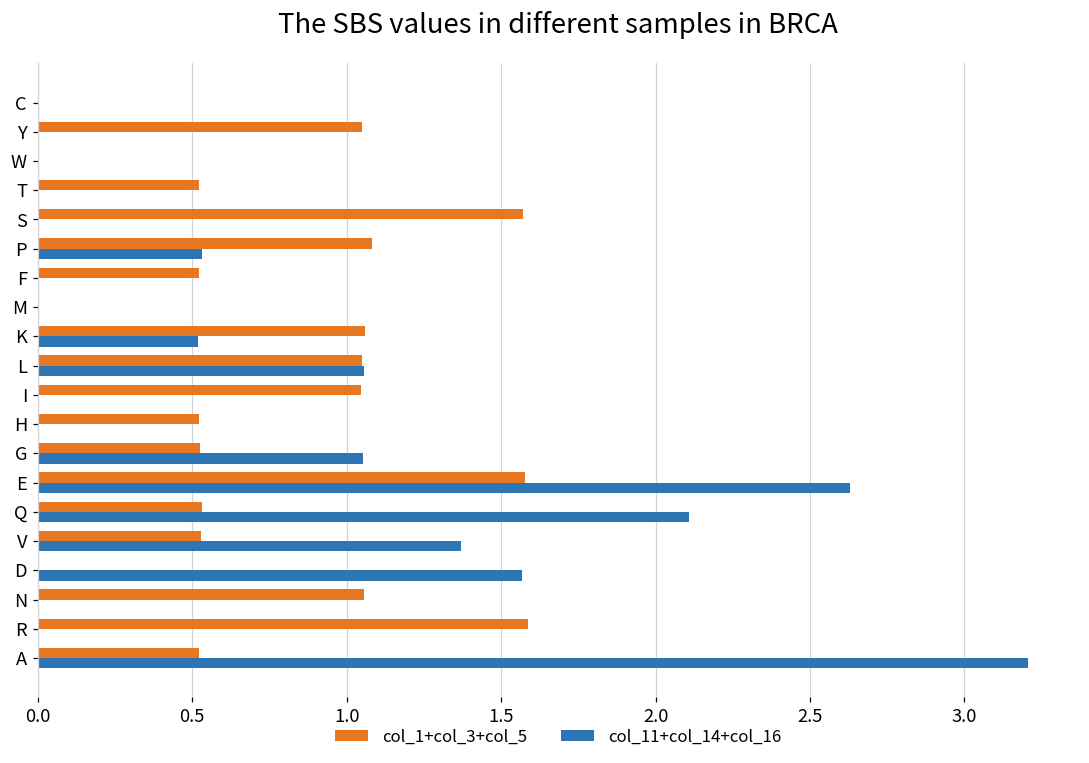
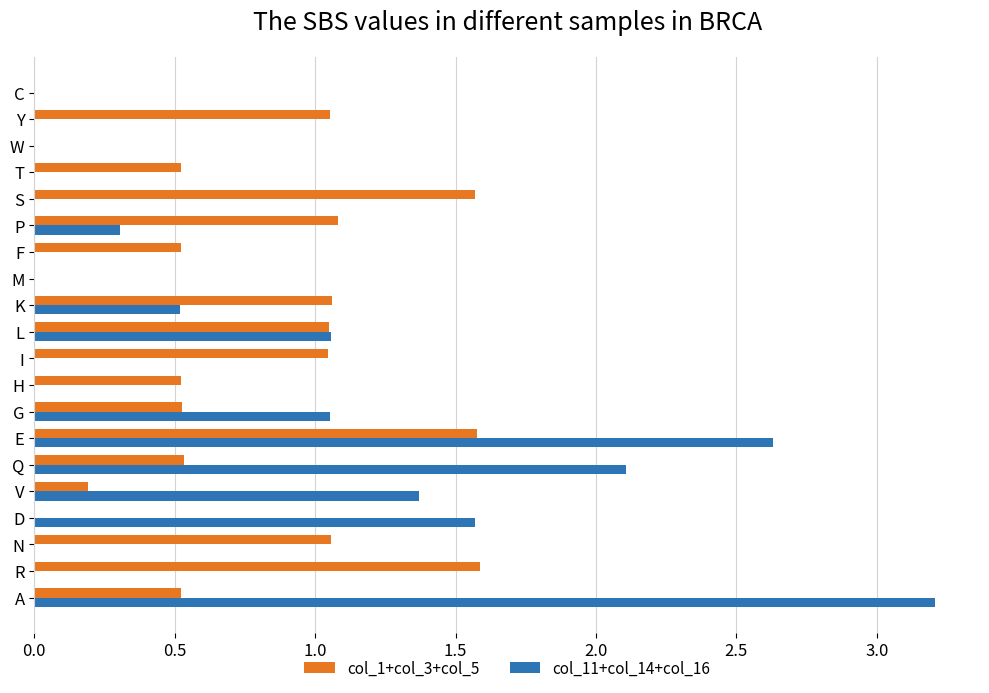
  {
    "col_1+col_3+col_5": {
      "C": 0.00,
      "Y": 1.05,
      "W": 0.00,
      "T": 0.52,
      "S": 1.57,
      "P": 1.08,
      "F": 0.52,
      "M": 0.00,
      "K": 1.06,
      "L": 1.05,
      "I": 1.05,
      "H": 0.52,
      "G": 0.52,
      "E": 1.58,
      "Q": 0.53,
-     "V": 0.53,
+     "V": 0.19,
      "D": 0.00,
      "N": 1.06,
      "R": 1.59,
      "A": 0.52
    },
    "col_11+col_14+col_16": {
      "C": 0.00,
      "Y": 0.00,
      "W": 0.00,
      "T": 0.00,
      "S": 0.00,
-     "P": 0.53,
+     "P": 0.31,
      "F": 0.00,
      "M": 0.00,
      "K": 0.52,
      "L": 1.06,
      "I": 0.00,
      "H": 0.00,
      "G": 1.05,
      "E": 2.63,
      "Q": 2.11,
      "V": 1.37,
      "D": 1.57,
      "N": 0.00,
      "R": 0.00,
      "A": 3.21
    }
  }
